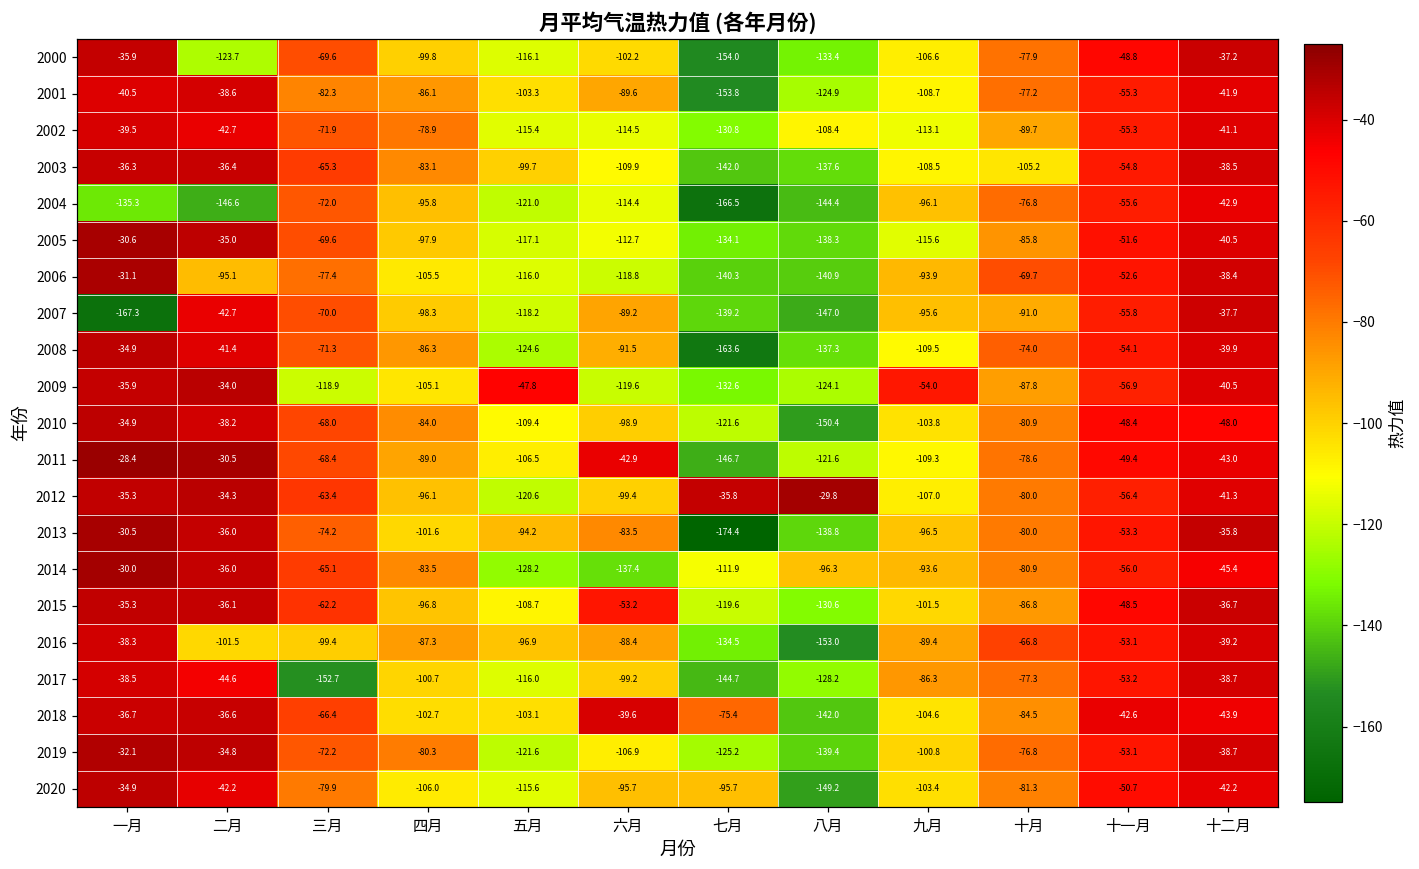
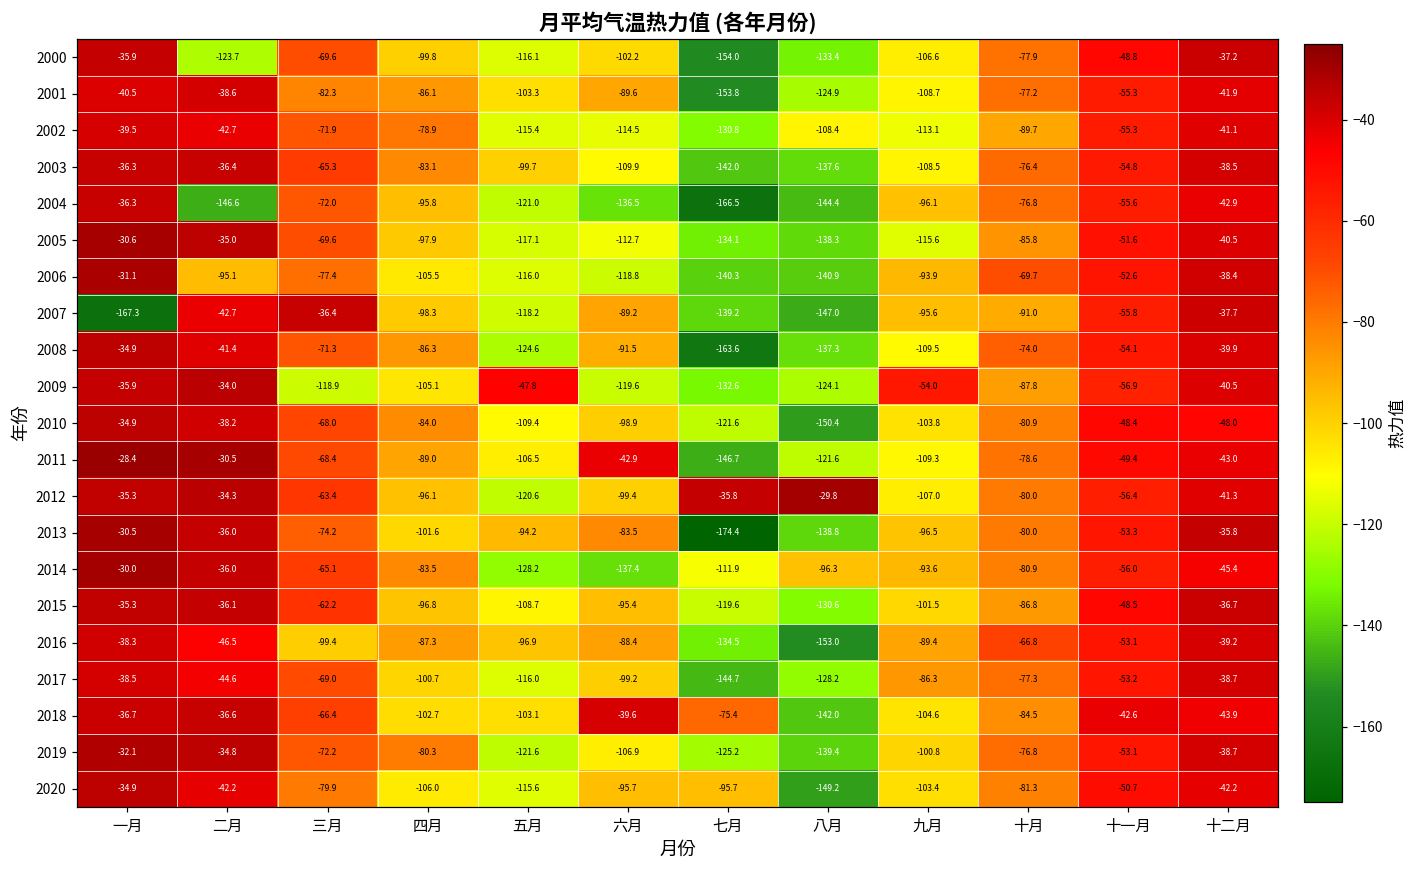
  {
    "2003": {
      "一月": -36.3,
      "二月": -36.4,
      "三月": -65.3,
      "四月": -83.1,
      "五月": -99.7,
      "六月": -109.9,
      "七月": -142.0,
      "八月": -137.6,
      "九月": -108.5,
-     "十月": -105.2,
+     "十月": -76.4,
      "十一月": -54.8,
      "十二月": -38.5
    },
    "2004": {
-     "一月": -135.3,
+     "一月": -36.3,
      "二月": -146.6,
      "三月": -72.0,
      "四月": -95.8,
      "五月": -121.0,
-     "六月": -114.4,
+     "六月": -136.5,
      "七月": -166.5,
      "八月": -144.4,
      "九月": -96.1,
      "十月": -76.8,
      "十一月": -55.6,
      "十二月": -42.9
    },
    "2007": {
      "一月": -167.3,
      "二月": -42.7,
-     "三月": -70.0,
+     "三月": -36.4,
      "四月": -98.3,
      "五月": -118.2,
      "六月": -89.2,
      "七月": -139.2,
      "八月": -147.0,
      "九月": -95.6,
      "十月": -91.0,
      "十一月": -55.8,
      "十二月": -37.7
    },
    "2015": {
      "一月": -35.3,
      "二月": -36.1,
      "三月": -62.2,
      "四月": -96.8,
      "五月": -108.7,
-     "六月": -53.2,
+     "六月": -95.4,
      "七月": -119.6,
      "八月": -130.6,
      "九月": -101.5,
      "十月": -86.8,
      "十一月": -48.5,
      "十二月": -36.7
    },
    "2016": {
      "一月": -38.3,
-     "二月": -101.5,
+     "二月": -46.5,
      "三月": -99.4,
      "四月": -87.3,
      "五月": -96.9,
      "六月": -88.4,
      "七月": -134.5,
      "八月": -153.0,
      "九月": -89.4,
      "十月": -66.8,
      "十一月": -53.1,
      "十二月": -39.2
    },
    "2017": {
      "一月": -38.5,
      "二月": -44.6,
-     "三月": -152.7,
+     "三月": -69.0,
      "四月": -100.7,
      "五月": -116.0,
      "六月": -99.2,
      "七月": -144.7,
      "八月": -128.2,
      "九月": -86.3,
      "十月": -77.3,
      "十一月": -53.2,
      "十二月": -38.7
    }
  }
